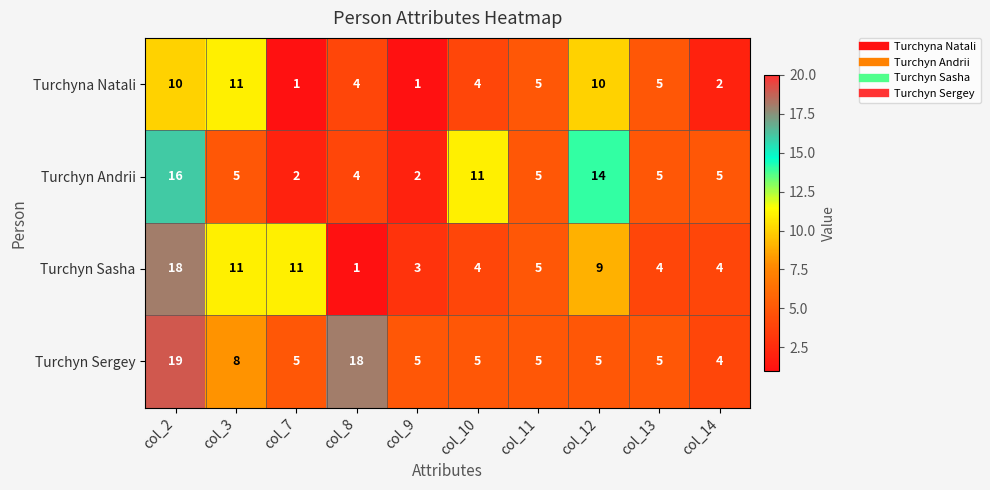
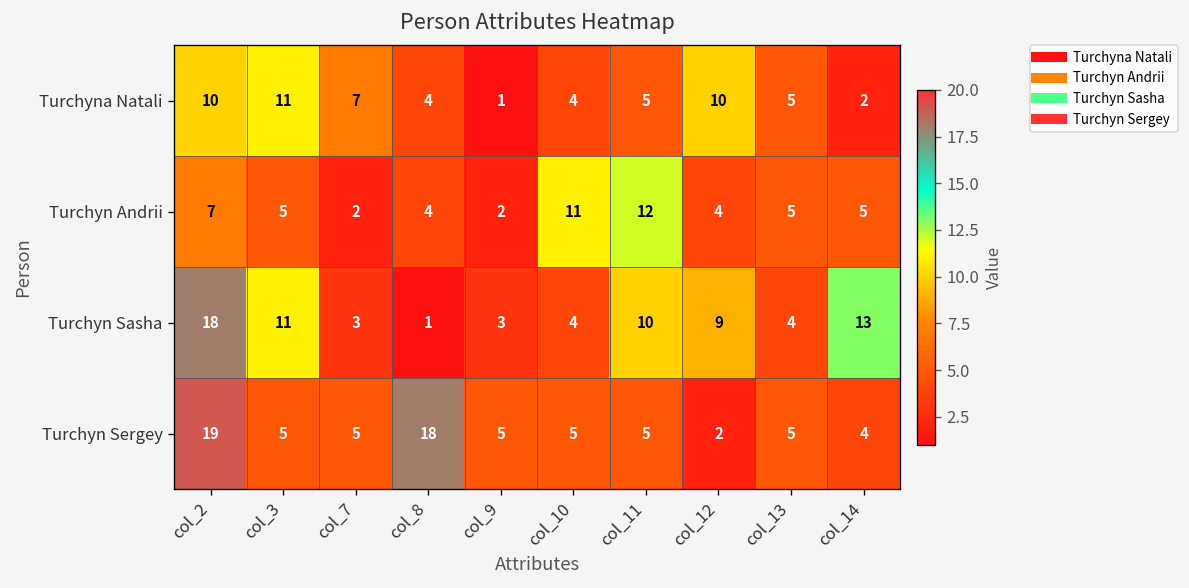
  {
    "Turchyna Natali": {
      "col_2": 10,
      "col_3": 11,
-     "col_7": 1,
+     "col_7": 7,
      "col_8": 4,
      "col_9": 1,
      "col_10": 4,
      "col_11": 5,
      "col_12": 10,
      "col_13": 5,
      "col_14": 2
    },
    "Turchyn Andrii": {
-     "col_2": 16,
+     "col_2": 7,
      "col_3": 5,
      "col_7": 2,
      "col_8": 4,
      "col_9": 2,
      "col_10": 11,
-     "col_11": 5,
-     "col_12": 14,
+     "col_11": 12,
+     "col_12": 4,
      "col_13": 5,
      "col_14": 5
    },
    "Turchyn Sasha": {
      "col_2": 18,
      "col_3": 11,
-     "col_7": 11,
+     "col_7": 3,
      "col_8": 1,
      "col_9": 3,
      "col_10": 4,
-     "col_11": 5,
+     "col_11": 10,
      "col_12": 9,
      "col_13": 4,
-     "col_14": 4
+     "col_14": 13
    },
    "Turchyn Sergey": {
      "col_2": 19,
-     "col_3": 8,
+     "col_3": 5,
      "col_7": 5,
      "col_8": 18,
      "col_9": 5,
      "col_10": 5,
      "col_11": 5,
-     "col_12": 5,
+     "col_12": 2,
      "col_13": 5,
      "col_14": 4
    }
  }
